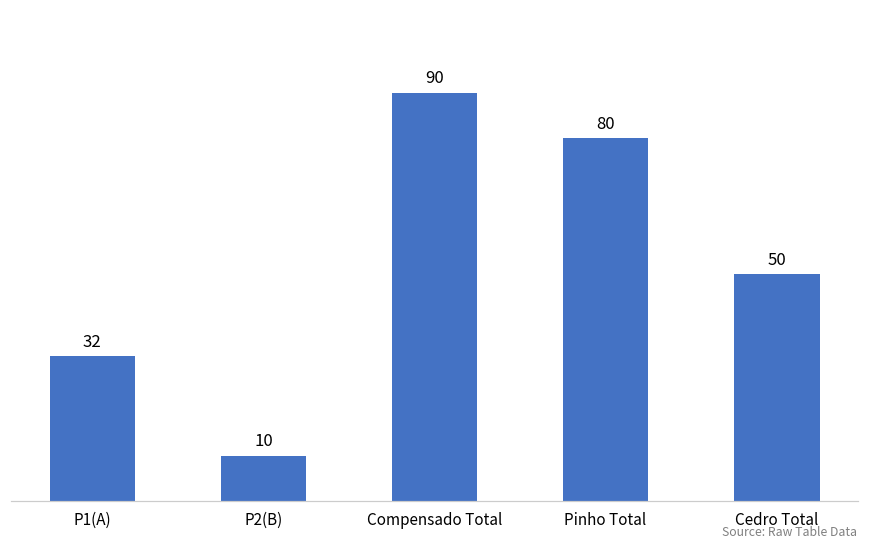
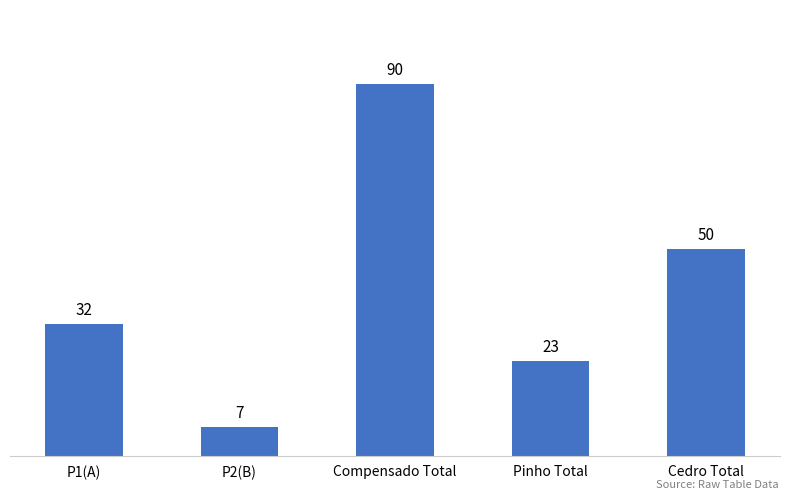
  {
    "P1(A)": 32,
-   "P2(B)": 10,
+   "P2(B)": 7,
    "Compensado Total": 90,
-   "Pinho Total": 80,
+   "Pinho Total": 23,
    "Cedro Total": 50
  }
